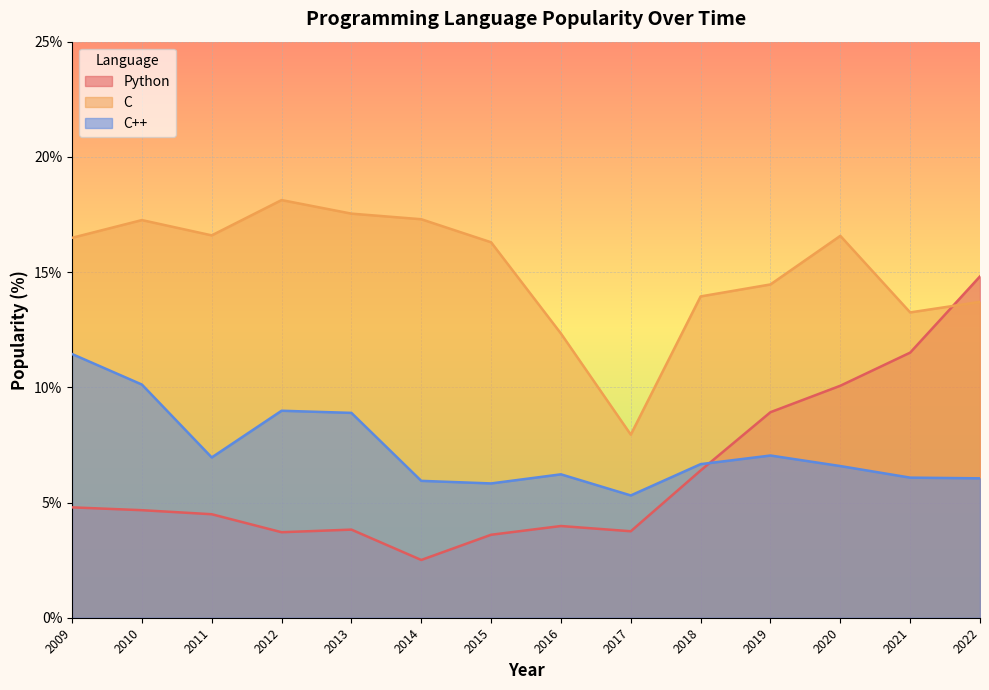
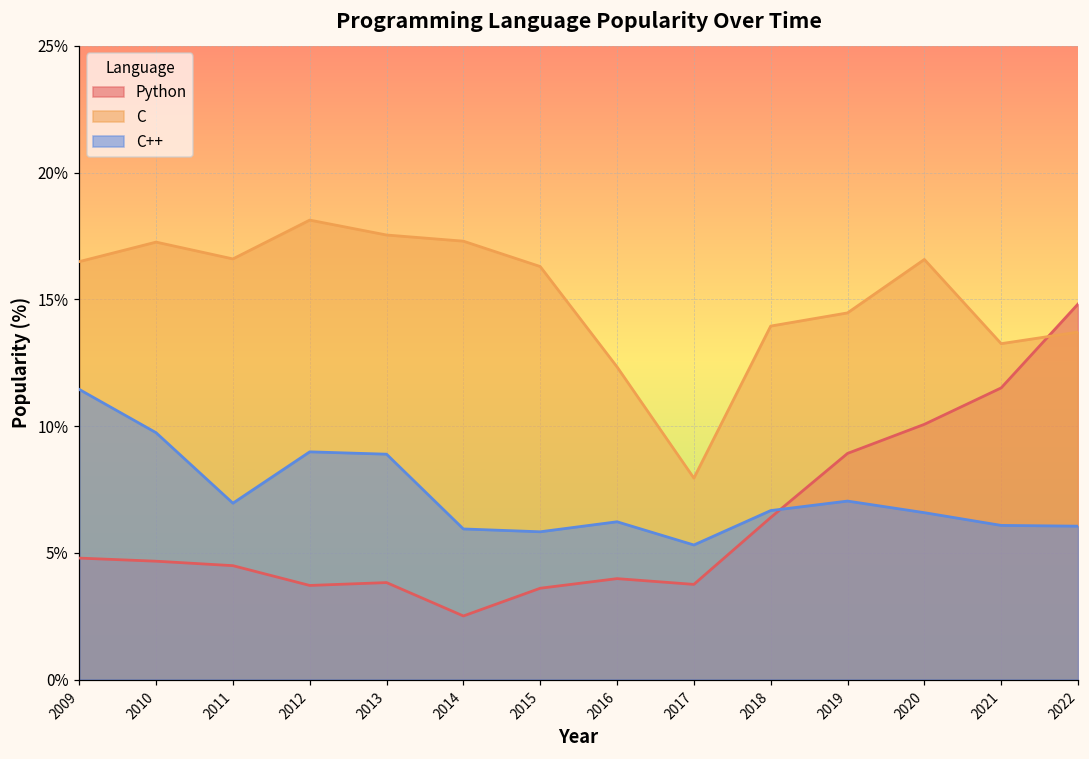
  {
    "C++": {
      "2009": "11.4%",
-     "2010": "10.1%",
+     "2010": "9.7%",
      "2011": "7.0%",
      "2012": "9.0%",
      "2013": "8.9%",
      "2014": "5.9%",
      "2015": "5.8%",
      "2016": "6.2%",
      "2017": "5.3%",
      "2018": "6.7%",
      "2019": "7.0%",
      "2020": "6.6%",
      "2021": "6.1%",
      "2022": "6.1%"
    }
  }
